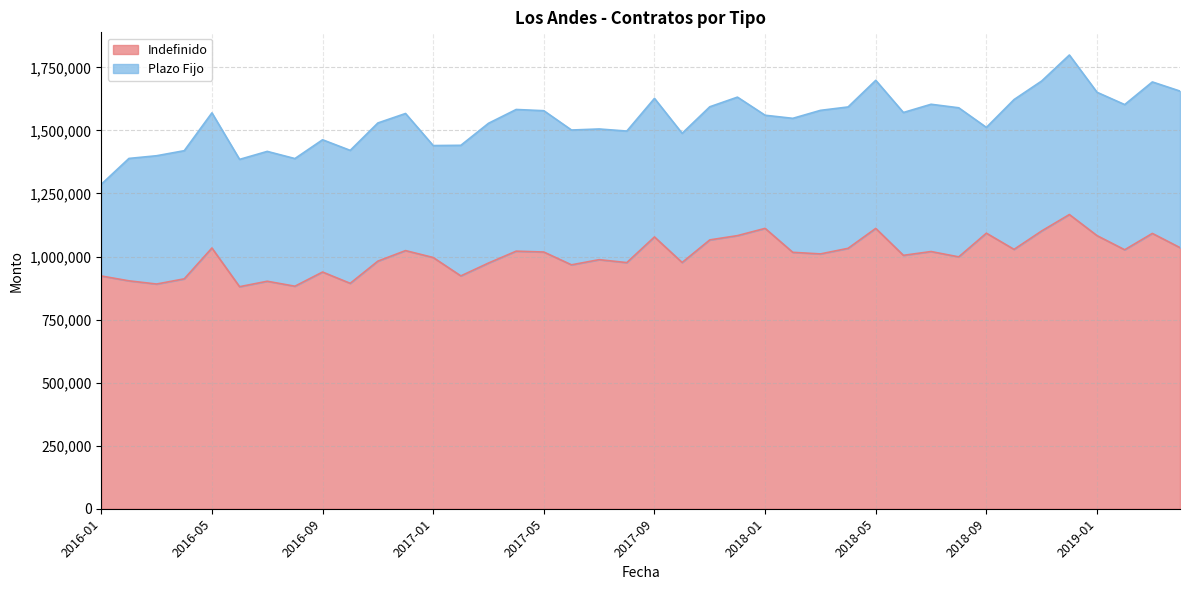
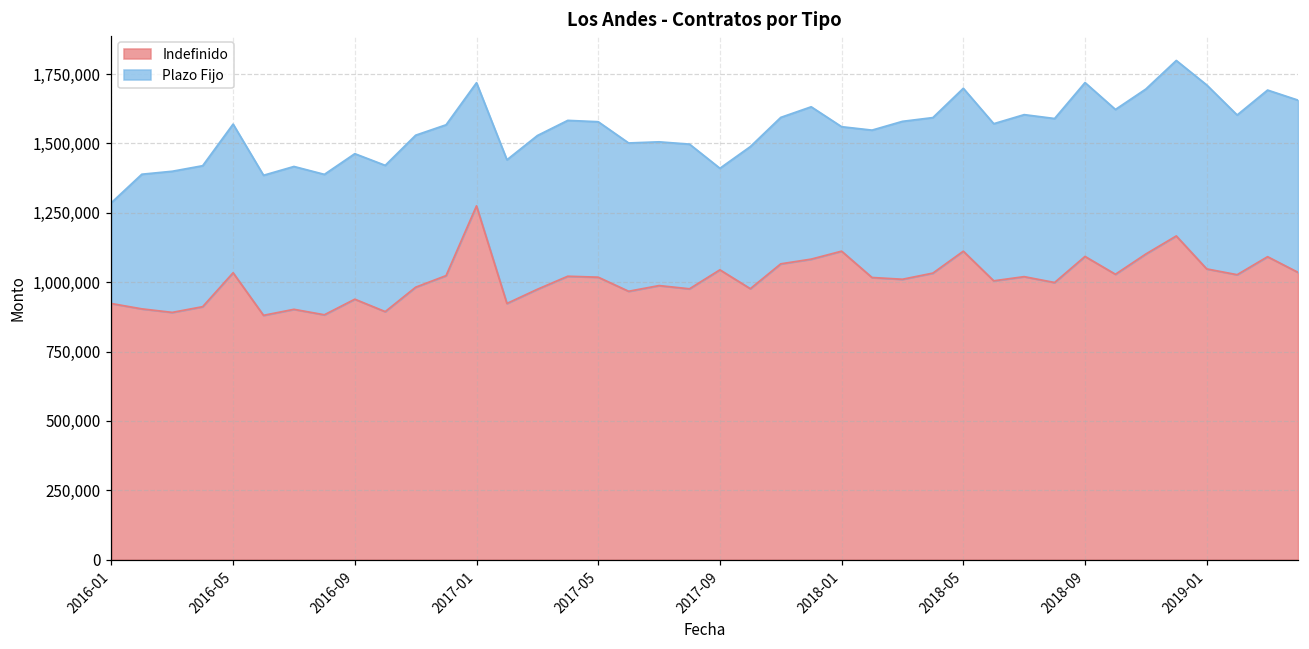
  {
    "Indefinido": {
      "2016-01": "920,000",
      "2016-05": "1,030,000",
      "2016-09": "940,000",
-     "2017-01": "1,000,000",
+     "2017-01": "1,270,000",
      "2017-05": "1,020,000",
-     "2017-09": "1,080,000",
+     "2017-09": "1,040,000",
      "2018-01": "1,110,000",
      "2018-05": "1,110,000",
      "2018-09": "1,090,000",
-     "2019-01": "1,080,000"
+     "2019-01": "1,050,000"
    },
    "Plazo Fijo": {
      "2016-01": "360,000",
      "2016-05": "540,000",
      "2016-09": "520,000",
      "2017-01": "440,000",
      "2017-05": "560,000",
-     "2017-09": "550,000",
+     "2017-09": "370,000",
      "2018-01": "450,000",
      "2018-05": "590,000",
-     "2018-09": "420,000",
-     "2019-01": "570,000"
+     "2018-09": "630,000",
+     "2019-01": "660,000"
    }
  }
